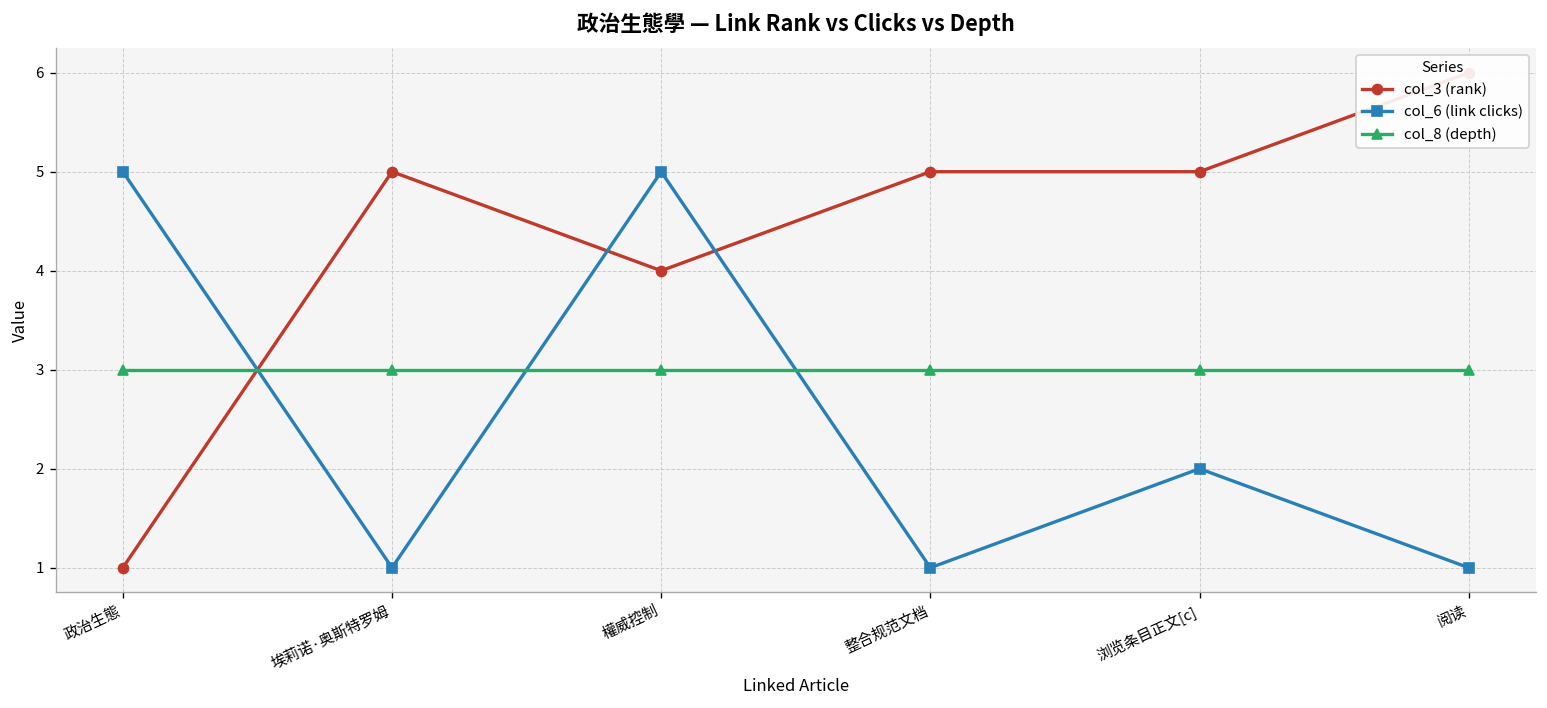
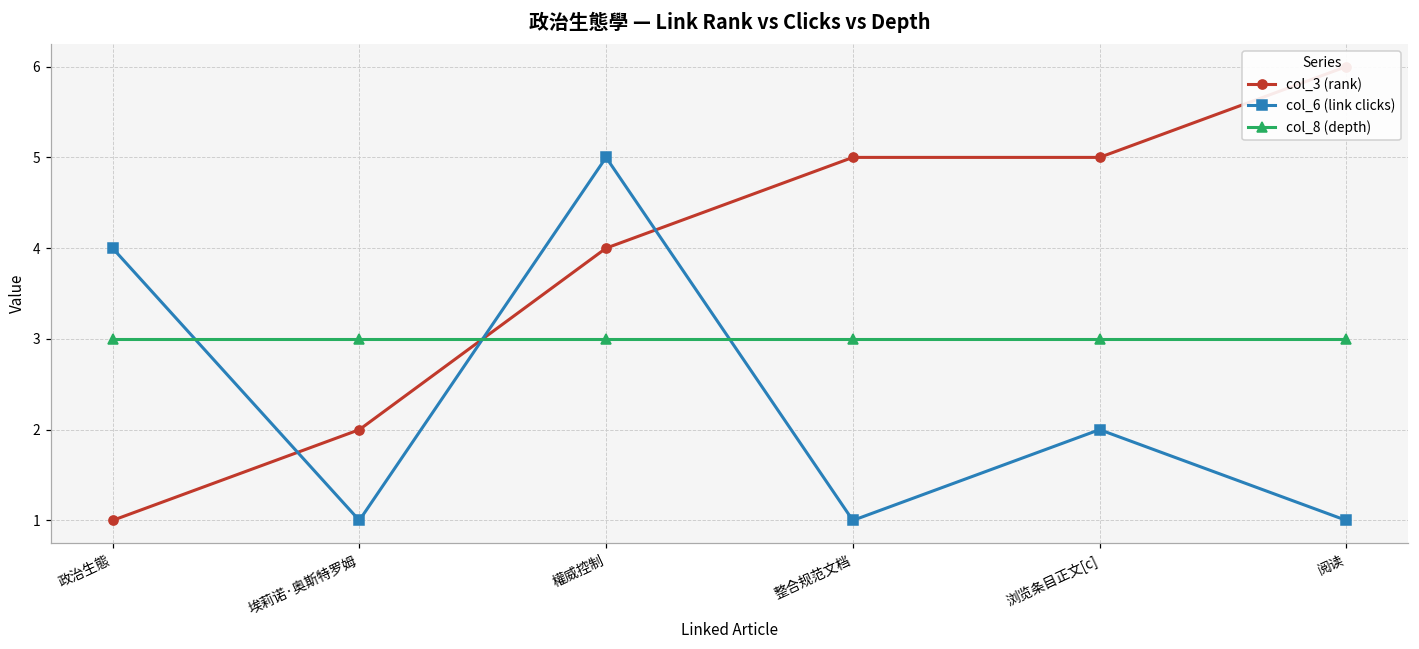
  {
    "col_3 (rank)": {
      "政治生態": 1,
-     "埃莉诺·奥斯特罗姆": 5,
+     "埃莉诺·奥斯特罗姆": 2,
      "權威控制": 4,
      "整合规范文档": 5,
      "浏览条目正文[c]": 5
    },
    "col_6 (link clicks)": {
-     "政治生態": 5,
+     "政治生態": 4,
      "埃莉诺·奥斯特罗姆": 1,
      "權威控制": 5,
      "整合规范文档": 1,
      "浏览条目正文[c]": 2,
      "阅读": 1
    },
    "col_8 (depth)": {
      "政治生態": 3,
      "埃莉诺·奥斯特罗姆": 3,
      "權威控制": 3,
      "整合规范文档": 3,
      "浏览条目正文[c]": 3,
      "阅读": 3
    }
  }
